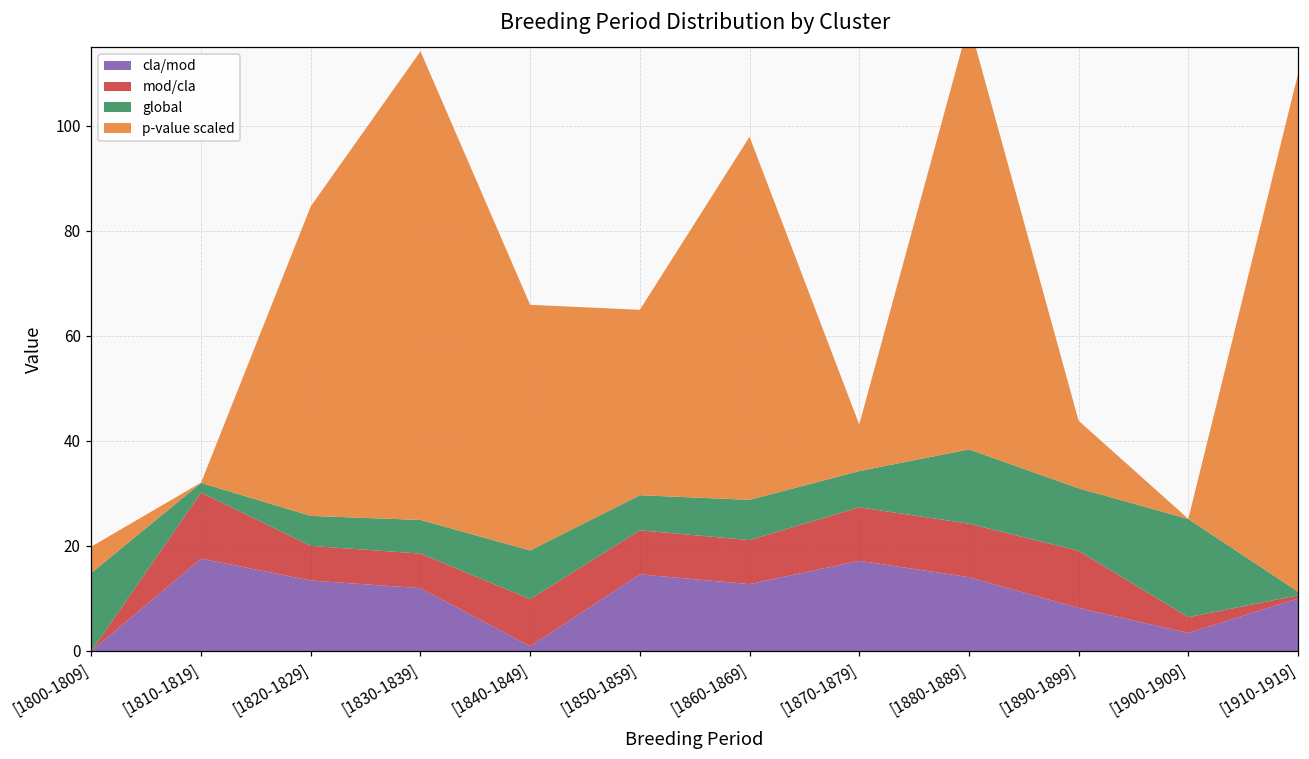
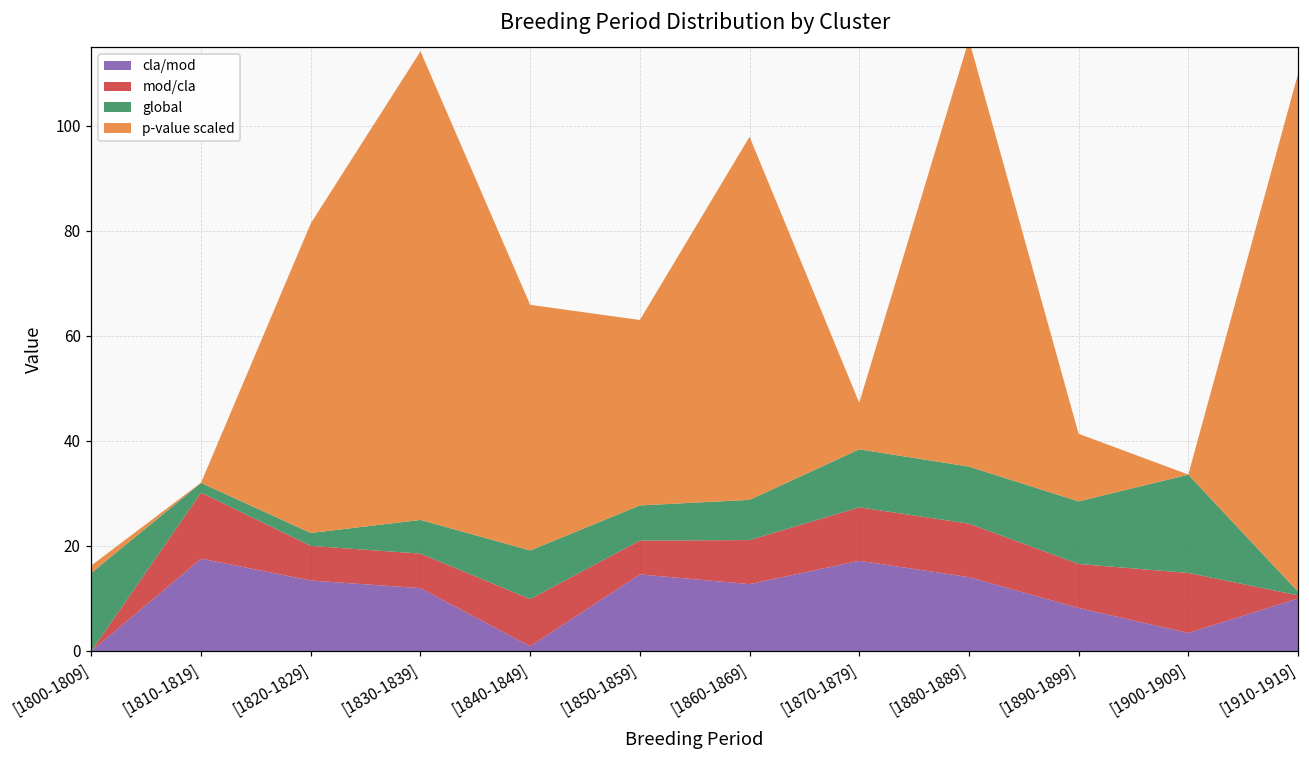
  {
    "cla/mod": {
      "[1810-1819]": 18,
      "[1820-1829]": 13,
      "[1830-1839]": 12,
      "[1840-1849]": 1,
      "[1850-1859]": 15,
      "[1860-1869]": 13,
      "[1870-1879]": 17,
      "[1880-1889]": 14,
      "[1890-1899]": 8,
      "[1900-1909]": 3,
      "[1910-1919]": 10
    },
    "mod/cla": {
      "[1810-1819]": 13,
      "[1820-1829]": 7,
      "[1830-1839]": 7,
      "[1840-1849]": 9,
-     "[1850-1859]": 8,
+     "[1850-1859]": 6,
      "[1860-1869]": 8,
      "[1870-1879]": 10,
      "[1880-1889]": 10,
-     "[1890-1899]": 11,
-     "[1900-1909]": 3,
+     "[1890-1899]": 8,
+     "[1900-1909]": 11,
      "[1910-1919]": 1
    },
    "global": {
      "[1800-1809]": 15,
-     "[1820-1829]": 6,
+     "[1820-1829]": 2,
      "[1830-1839]": 6,
      "[1840-1849]": 9,
      "[1850-1859]": 7,
      "[1860-1869]": 8,
-     "[1870-1879]": 7,
-     "[1880-1889]": 14,
+     "[1870-1879]": 11,
+     "[1880-1889]": 11,
      "[1890-1899]": 12,
      "[1910-1919]": 1
    },
    "p-value scaled": {
-     "[1800-1809]": 5,
+     "[1800-1809]": 1,
      "[1820-1829]": 59,
      "[1830-1839]": 89,
      "[1840-1849]": 47,
      "[1850-1859]": 35,
      "[1860-1869]": 69,
      "[1870-1879]": 9,
      "[1890-1899]": 13,
      "[1910-1919]": 99
    }
  }
